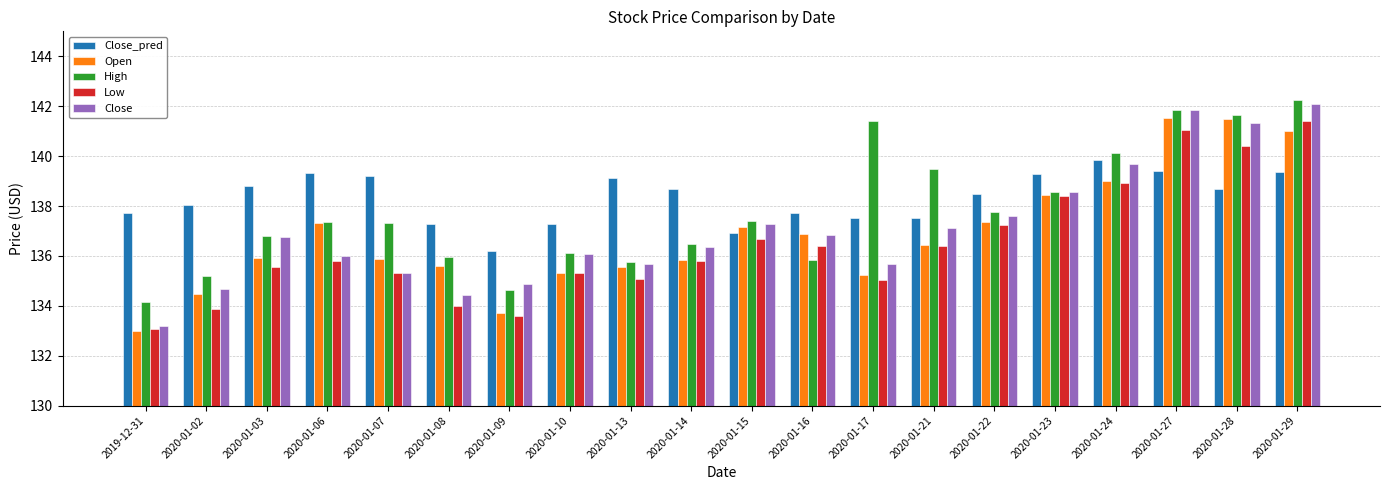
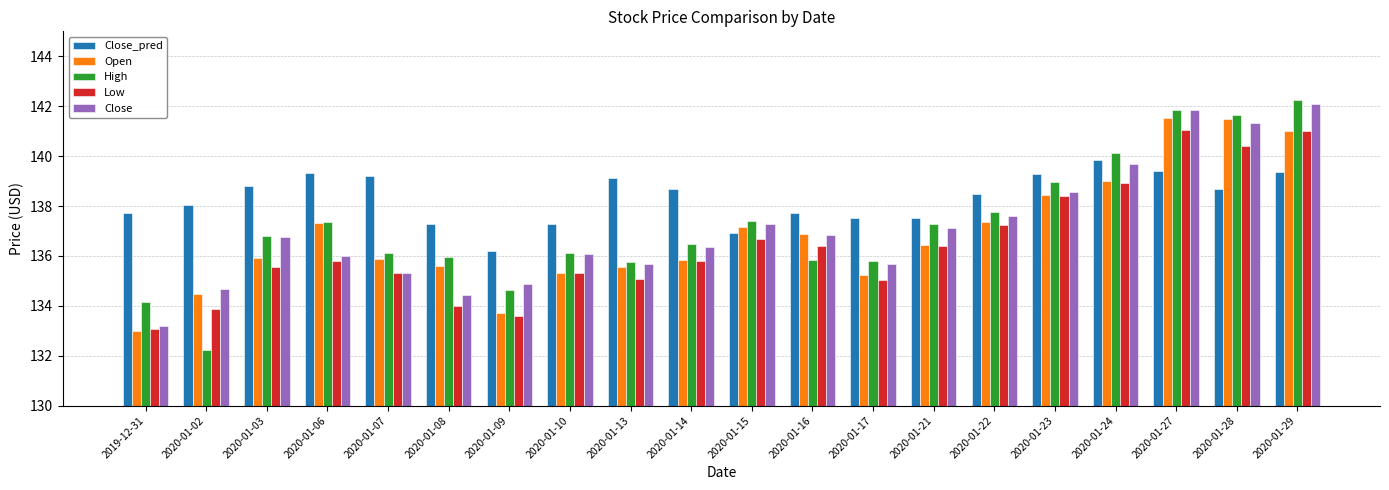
  {
    "Close_pred": {
      "2019-12-31": 137.7,
      "2020-01-02": 138.1,
      "2020-01-03": 138.8,
      "2020-01-06": 139.3,
      "2020-01-07": 139.2,
      "2020-01-08": 137.3,
      "2020-01-09": 136.2,
      "2020-01-10": 137.3,
      "2020-01-13": 139.1,
      "2020-01-14": 138.7,
      "2020-01-15": 136.9,
      "2020-01-16": 137.7,
      "2020-01-17": 137.5,
      "2020-01-21": 137.5,
      "2020-01-22": 138.5,
      "2020-01-23": 139.3,
      "2020-01-24": 139.9,
      "2020-01-27": 139.4,
      "2020-01-28": 138.7,
      "2020-01-29": 139.4
    },
    "Open": {
      "2019-12-31": 133.0,
      "2020-01-02": 134.5,
      "2020-01-03": 135.9,
      "2020-01-06": 137.3,
      "2020-01-07": 135.9,
      "2020-01-08": 135.6,
      "2020-01-09": 133.7,
      "2020-01-10": 135.3,
      "2020-01-13": 135.5,
      "2020-01-14": 135.8,
      "2020-01-15": 137.2,
      "2020-01-16": 136.9,
      "2020-01-17": 135.2,
      "2020-01-21": 136.5,
      "2020-01-22": 137.4,
      "2020-01-23": 138.5,
      "2020-01-24": 139.0,
      "2020-01-27": 141.5,
      "2020-01-28": 141.5,
      "2020-01-29": 141.0
    },
    "High": {
      "2019-12-31": 134.1,
-     "2020-01-02": 135.2,
+     "2020-01-02": 132.2,
      "2020-01-03": 136.8,
      "2020-01-06": 137.3,
-     "2020-01-07": 137.3,
+     "2020-01-07": 136.1,
      "2020-01-08": 136.0,
      "2020-01-09": 134.6,
      "2020-01-10": 136.1,
      "2020-01-13": 135.7,
      "2020-01-14": 136.5,
      "2020-01-15": 137.4,
      "2020-01-16": 135.8,
-     "2020-01-17": 141.4,
-     "2020-01-21": 139.5,
+     "2020-01-17": 135.8,
+     "2020-01-21": 137.3,
      "2020-01-22": 137.8,
-     "2020-01-23": 138.6,
+     "2020-01-23": 139.0,
      "2020-01-24": 140.1,
      "2020-01-27": 141.8,
      "2020-01-28": 141.6,
      "2020-01-29": 142.2
    },
    "Low": {
      "2019-12-31": 133.1,
      "2020-01-02": 133.9,
      "2020-01-03": 135.5,
      "2020-01-06": 135.8,
      "2020-01-07": 135.3,
      "2020-01-08": 134.0,
      "2020-01-09": 133.6,
      "2020-01-10": 135.3,
      "2020-01-13": 135.1,
      "2020-01-14": 135.8,
      "2020-01-15": 136.7,
      "2020-01-16": 136.4,
      "2020-01-17": 135.0,
      "2020-01-21": 136.4,
      "2020-01-22": 137.2,
      "2020-01-23": 138.4,
      "2020-01-24": 138.9,
      "2020-01-27": 141.1,
      "2020-01-28": 140.4,
-     "2020-01-29": 141.4
+     "2020-01-29": 141.0
    },
    "Close": {
      "2019-12-31": 133.2,
      "2020-01-02": 134.7,
      "2020-01-03": 136.8,
      "2020-01-06": 136.0,
      "2020-01-07": 135.3,
      "2020-01-08": 134.4,
      "2020-01-09": 134.9,
      "2020-01-10": 136.1,
      "2020-01-13": 135.7,
      "2020-01-14": 136.4,
      "2020-01-15": 137.3,
      "2020-01-16": 136.8,
      "2020-01-17": 135.7,
      "2020-01-21": 137.1,
      "2020-01-22": 137.6,
      "2020-01-23": 138.6,
      "2020-01-24": 139.7,
      "2020-01-27": 141.8,
      "2020-01-28": 141.3,
      "2020-01-29": 142.1
    }
  }
